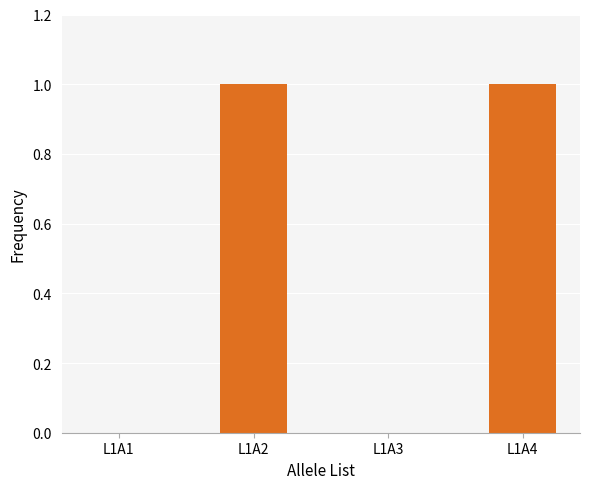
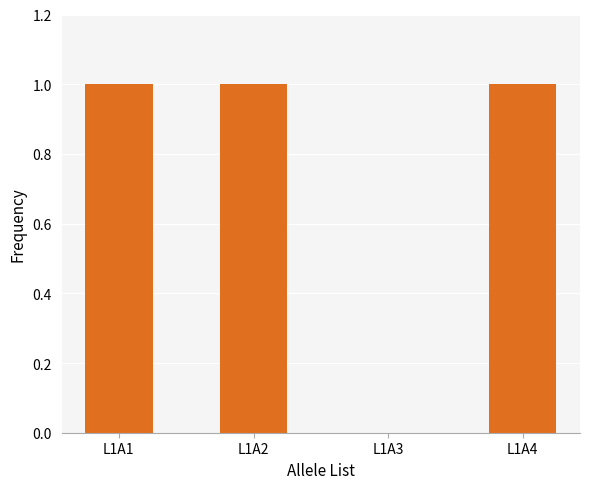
  {
-   "L1A1": 0,
+   "L1A1": 1,
    "L1A2": 1,
    "L1A3": 0,
    "L1A4": 1
  }
